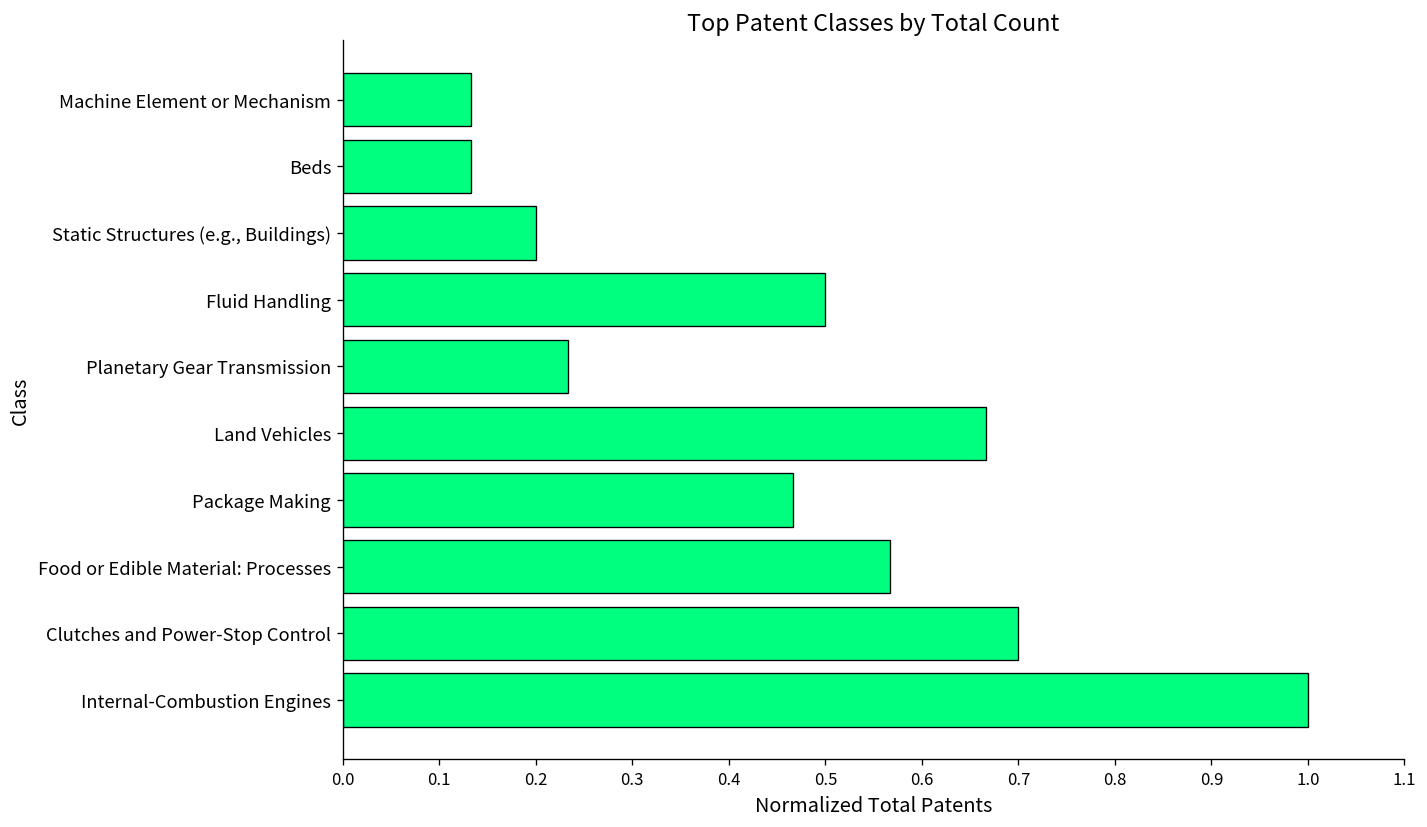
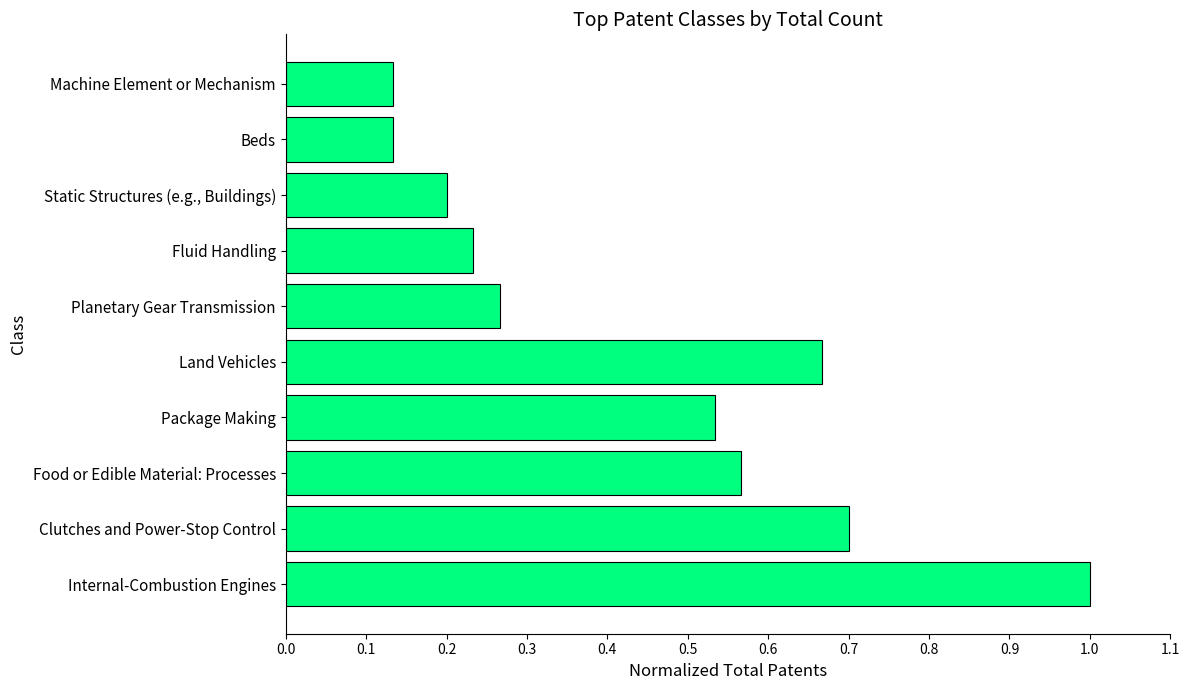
  {
    "Machine Element or Mechanism": 0.13,
    "Beds": 0.13,
    "Static Structures (e.g., Buildings)": 0.20,
-   "Fluid Handling": 0.50,
-   "Planetary Gear Transmission": 0.23,
+   "Fluid Handling": 0.23,
+   "Planetary Gear Transmission": 0.27,
    "Land Vehicles": 0.67,
-   "Package Making": 0.47,
+   "Package Making": 0.53,
    "Food or Edible Material: Processes": 0.57,
    "Clutches and Power-Stop Control": 0.70,
    "Internal-Combustion Engines": 1.00
  }
